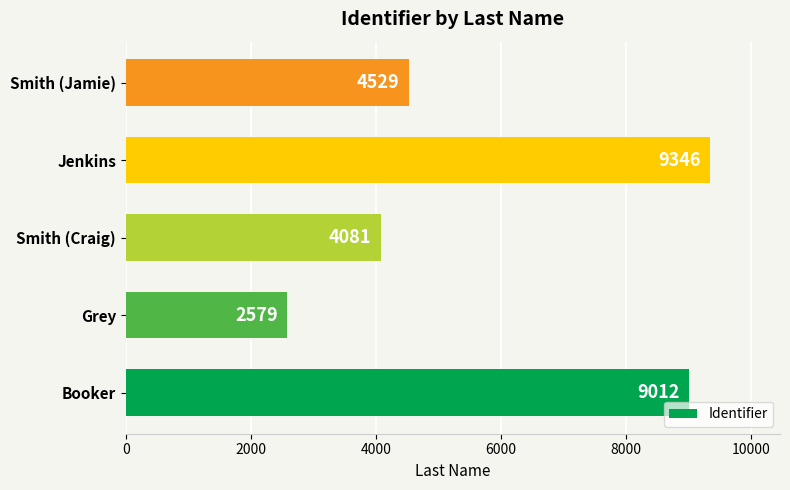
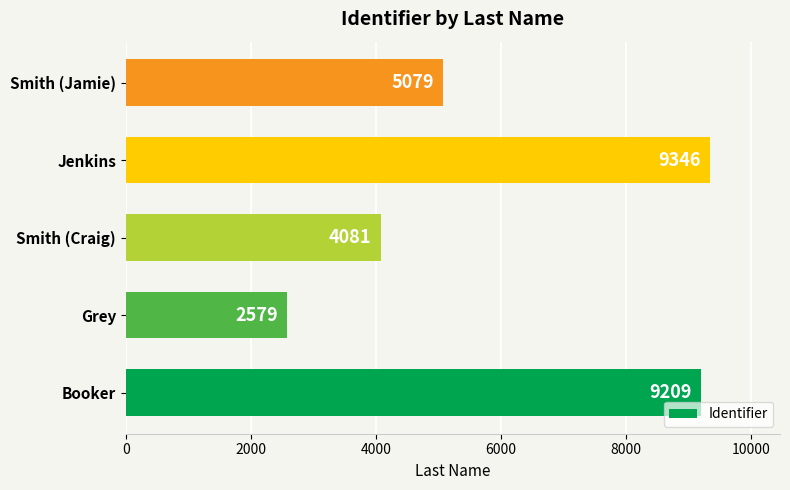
  {
-   "Smith (Jamie)": 4529,
+   "Smith (Jamie)": 5079,
    "Jenkins": 9346,
    "Smith (Craig)": 4081,
    "Grey": 2579,
-   "Booker": 9012
+   "Booker": 9209
  }
